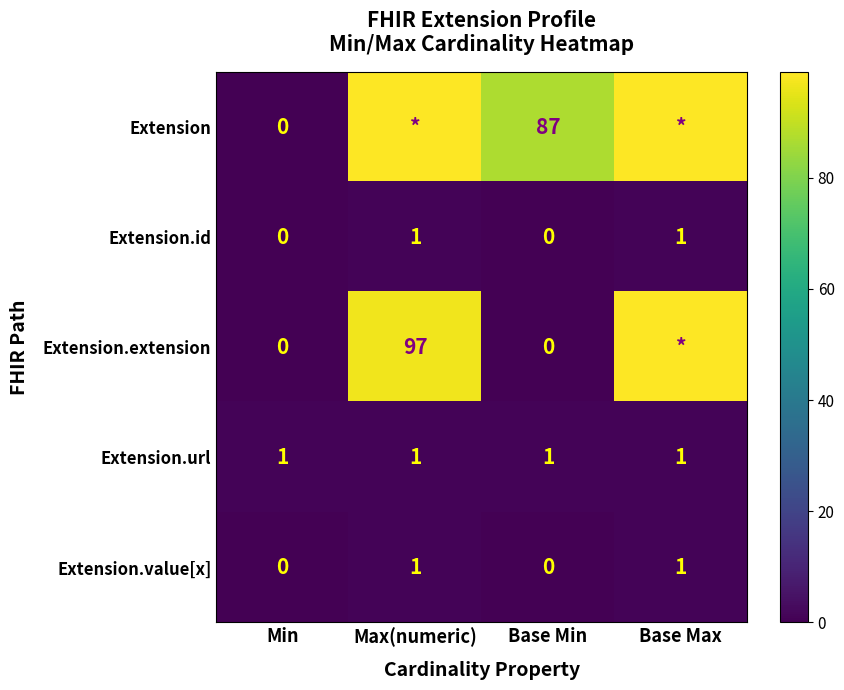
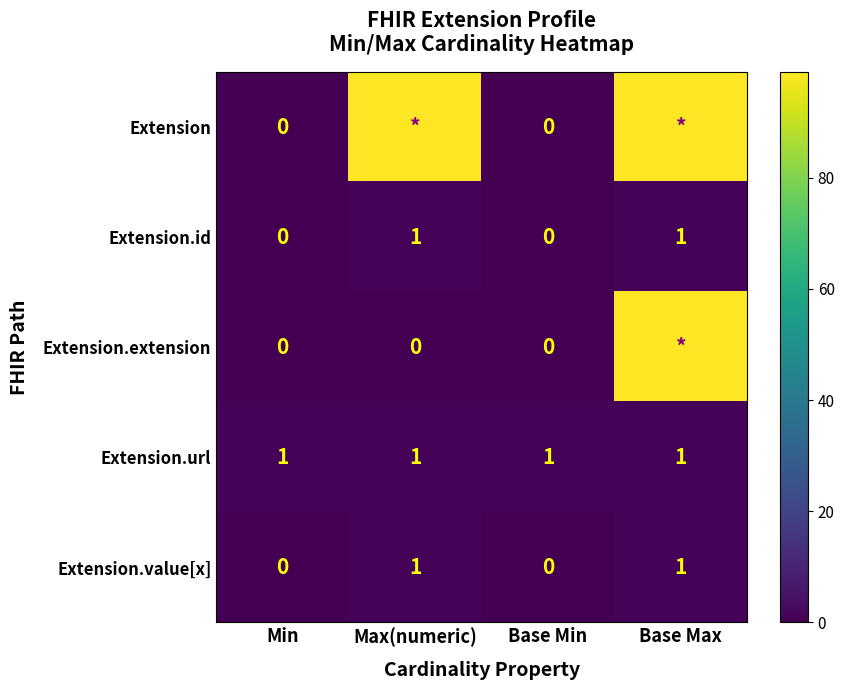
  {
    "Extension": {
      "Min": 0,
-     "Base Min": 87
+     "Base Min": 0
    },
    "Extension.id": {
      "Min": 0,
      "Max(numeric)": 1,
      "Base Min": 0,
      "Base Max": 1
    },
    "Extension.extension": {
      "Min": 0,
-     "Max(numeric)": 97,
+     "Max(numeric)": 0,
      "Base Min": 0
    },
    "Extension.url": {
      "Min": 1,
      "Max(numeric)": 1,
      "Base Min": 1,
      "Base Max": 1
    },
    "Extension.value[x]": {
      "Min": 0,
      "Max(numeric)": 1,
      "Base Min": 0,
      "Base Max": 1
    }
  }
